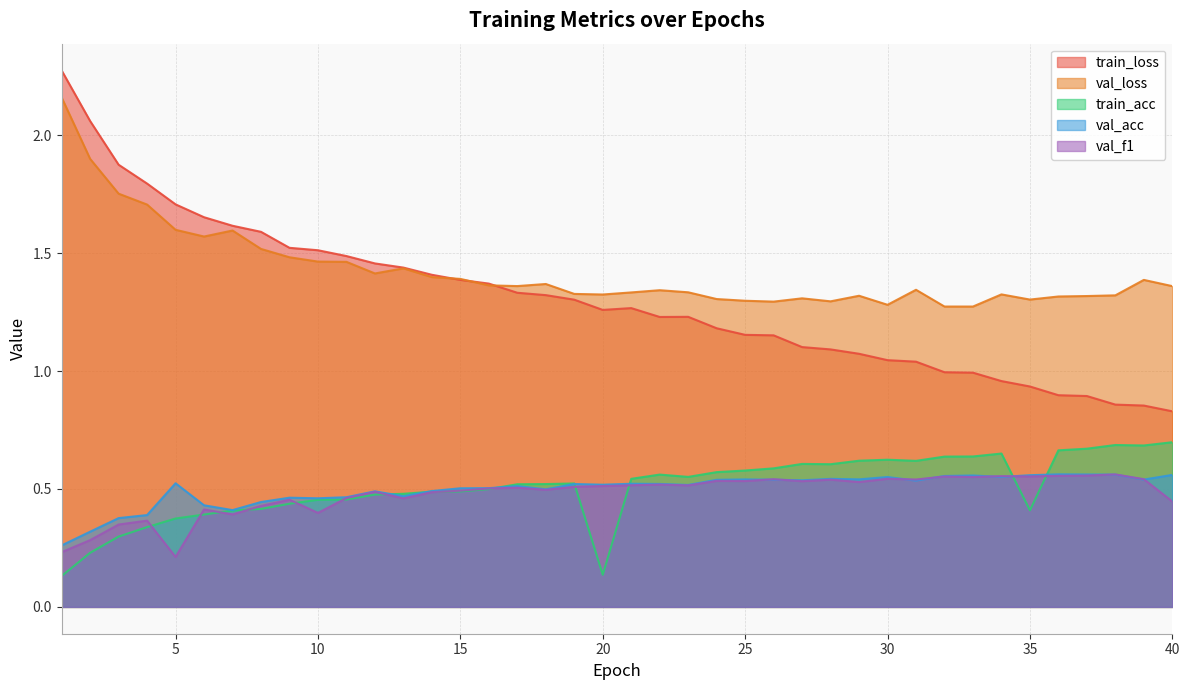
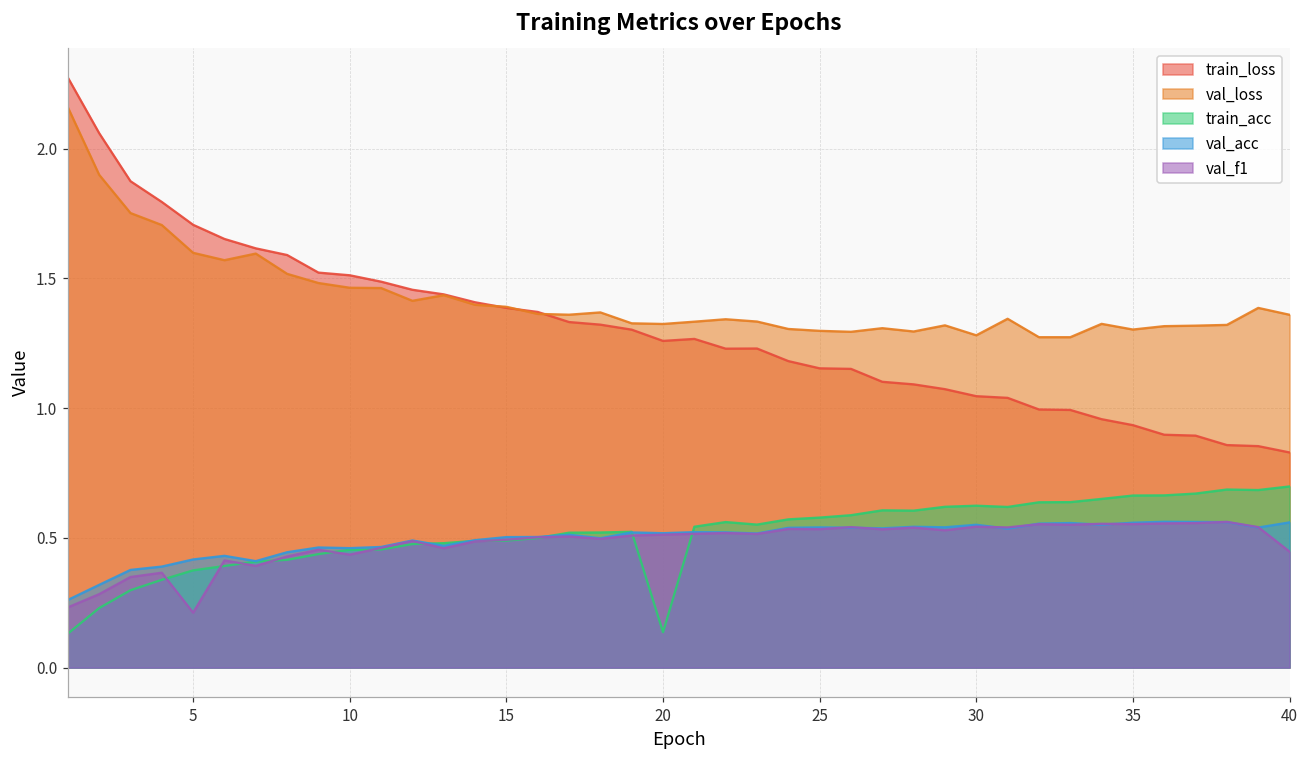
  {
    "train_acc": {
      "5": 0.37,
      "20": 0.14,
      "25": 0.58,
      "30": 0.62,
-     "35": 0.41,
+     "35": 0.66,
      "40": 0.70
    },
    "val_acc": {
-     "5": 0.52,
+     "5": 0.42,
      "40": 0.56
    },
    "val_f1": {
      "5": 0.21,
-     "10": 0.40,
+     "10": 0.44,
      "40": 0.45
    }
  }
